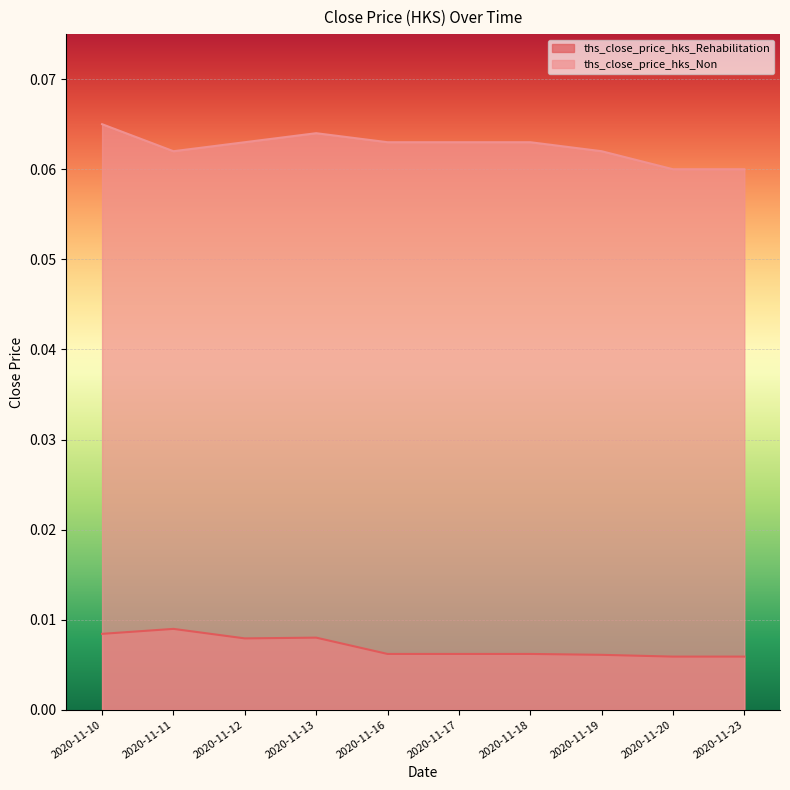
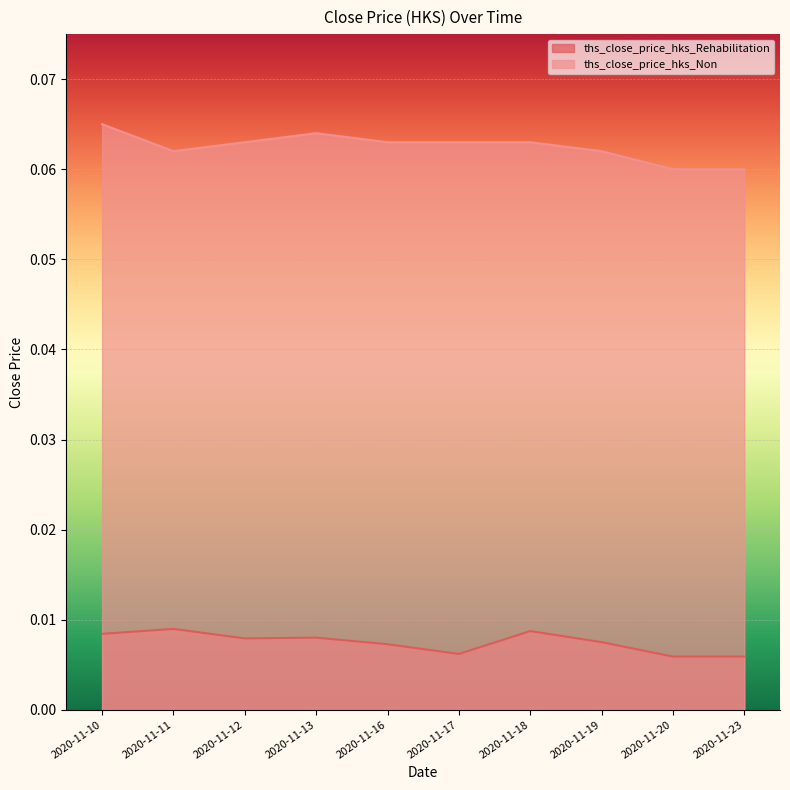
  {
    "ths_close_price_hks_Rehabilitation": {
      "2020-11-10": 0.008,
      "2020-11-11": 0.009,
      "2020-11-12": 0.008,
      "2020-11-13": 0.008,
-     "2020-11-16": 0.006,
+     "2020-11-16": 0.007,
      "2020-11-17": 0.006,
-     "2020-11-18": 0.006,
-     "2020-11-19": 0.006,
+     "2020-11-18": 0.009,
+     "2020-11-19": 0.008,
      "2020-11-20": 0.006,
      "2020-11-23": 0.006
    },
    "ths_close_price_hks_Non": {
      "2020-11-10": 0.065,
      "2020-11-11": 0.062,
      "2020-11-12": 0.063,
      "2020-11-13": 0.064,
      "2020-11-16": 0.063,
      "2020-11-17": 0.063,
      "2020-11-18": 0.063,
      "2020-11-19": 0.062,
      "2020-11-20": 0.060,
      "2020-11-23": 0.060
    }
  }
